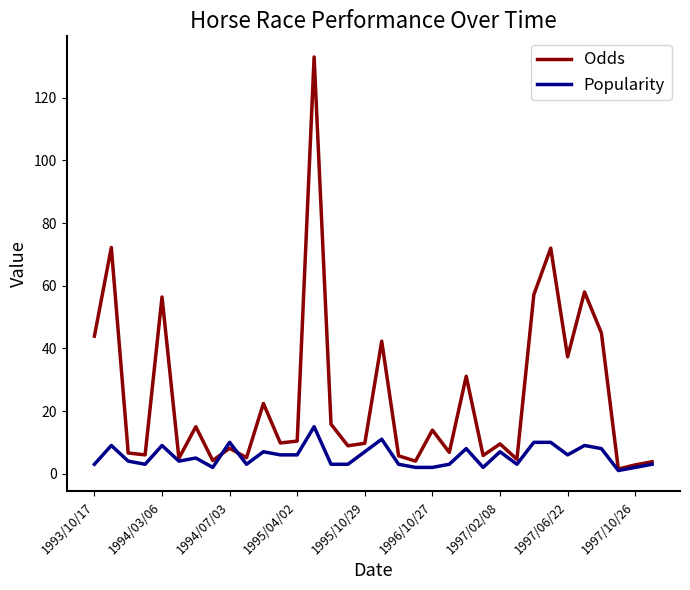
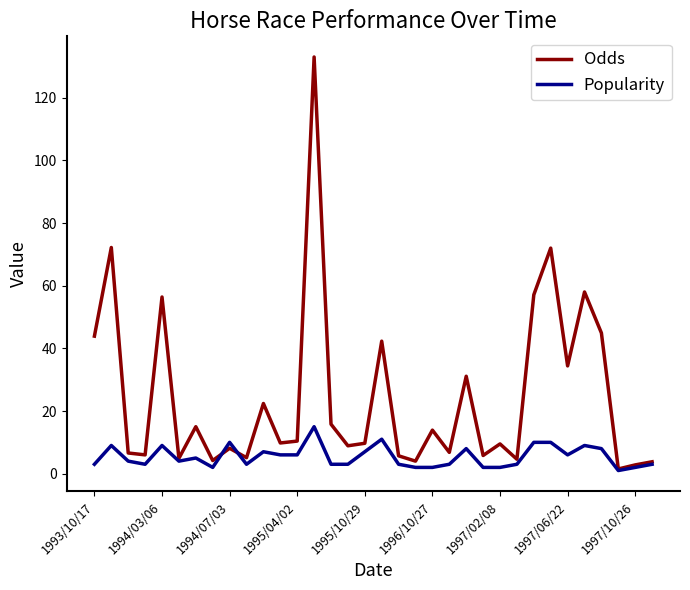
  {
    "Odds": {
      "1993/10/17": 44,
      "1994/03/06": 56,
      "1994/07/03": 8,
      "1995/04/02": 10,
      "1995/10/29": 10,
      "1996/10/27": 14,
      "1997/02/08": 10,
-     "1997/06/22": 37
+     "1997/06/22": 34
    },
    "Popularity": {
      "1993/10/17": 3,
      "1994/03/06": 9,
      "1994/07/03": 10,
      "1995/04/02": 6,
      "1995/10/29": 7,
      "1996/10/27": 2,
-     "1997/02/08": 7,
+     "1997/02/08": 2,
      "1997/06/22": 6
    }
  }
